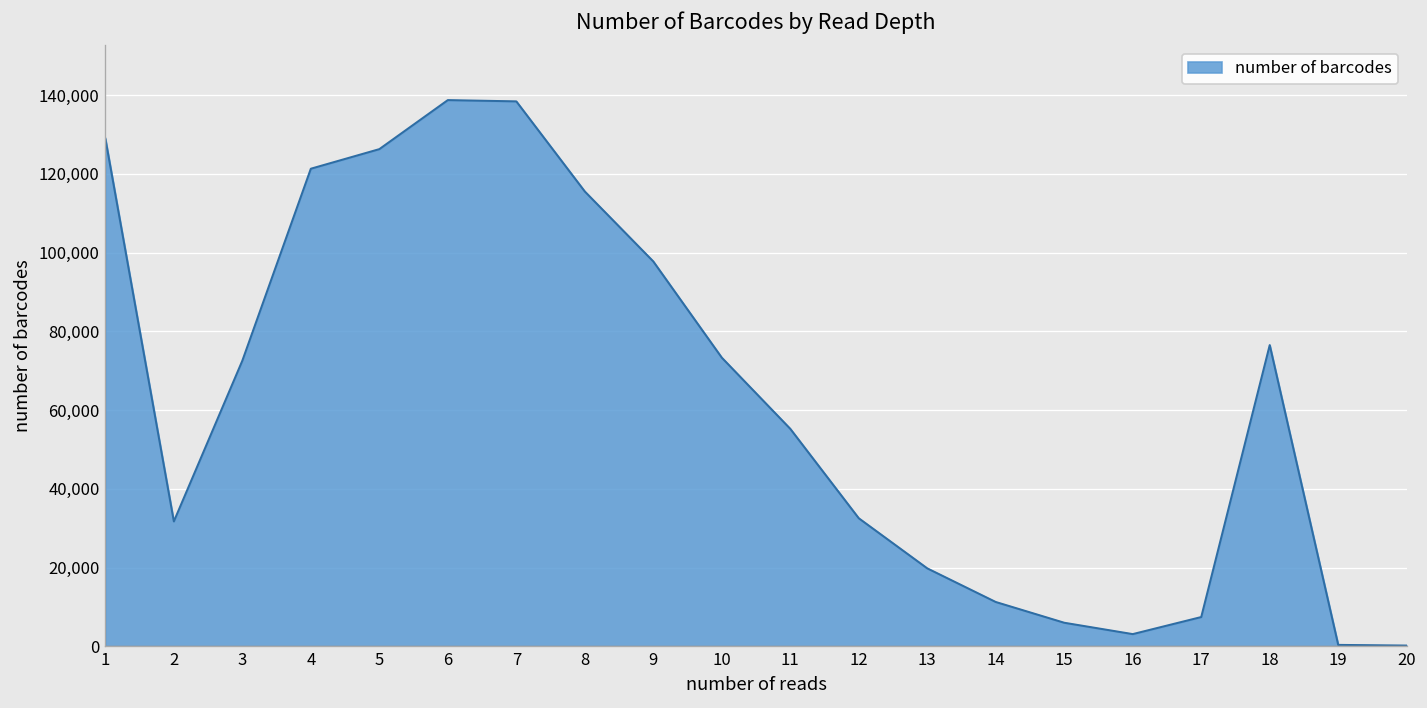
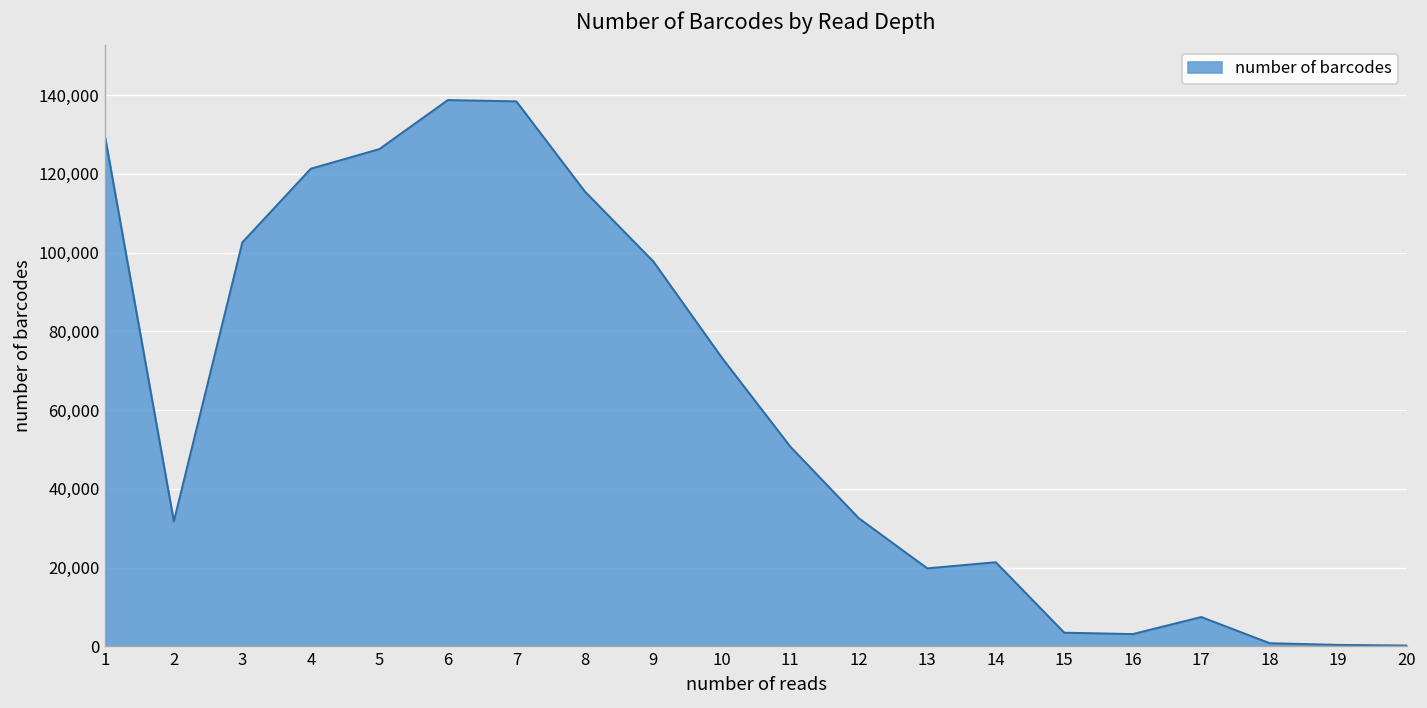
  {
    "1": "129,000",
    "2": "32,000",
-   "3": "73,000",
+   "3": "103,000",
    "4": "121,000",
    "5": "126,000",
    "6": "139,000",
    "7": "138,000",
    "8": "116,000",
    "9": "98,000",
    "10": "73,000",
-   "11": "55,000",
+   "11": "51,000",
    "12": "33,000",
    "13": "20,000",
-   "14": "11,000",
-   "15": "6,000",
+   "14": "21,000",
+   "15": "3,000",
    "16": "3,000",
    "17": "7,000",
-   "18": "77,000",
+   "18": "1,000",
    "19": "0",
    "20": "0"
  }
